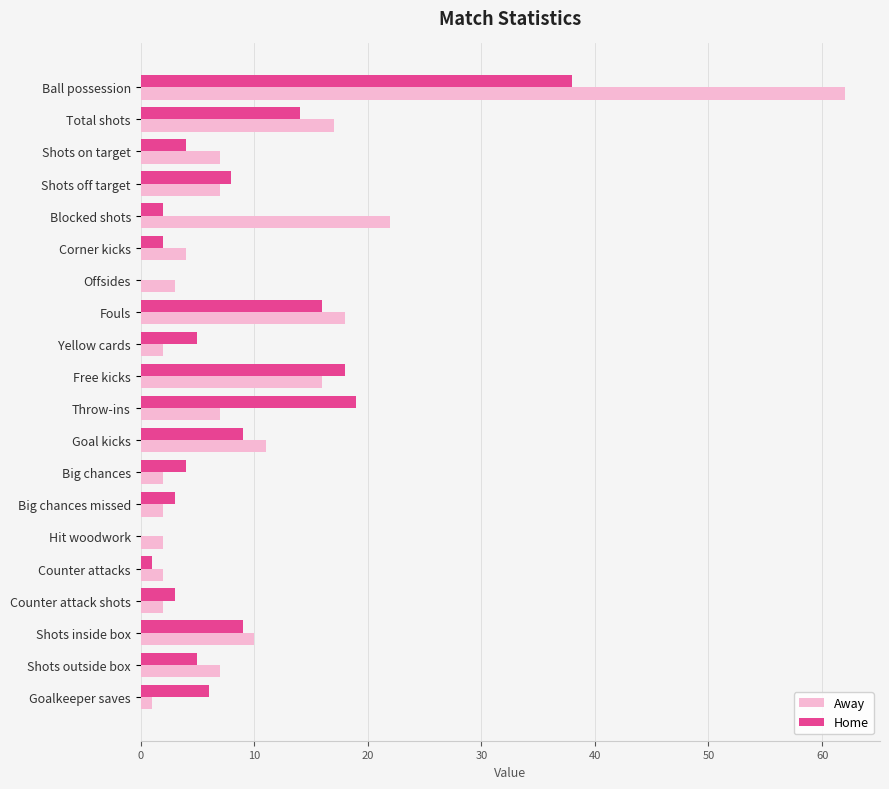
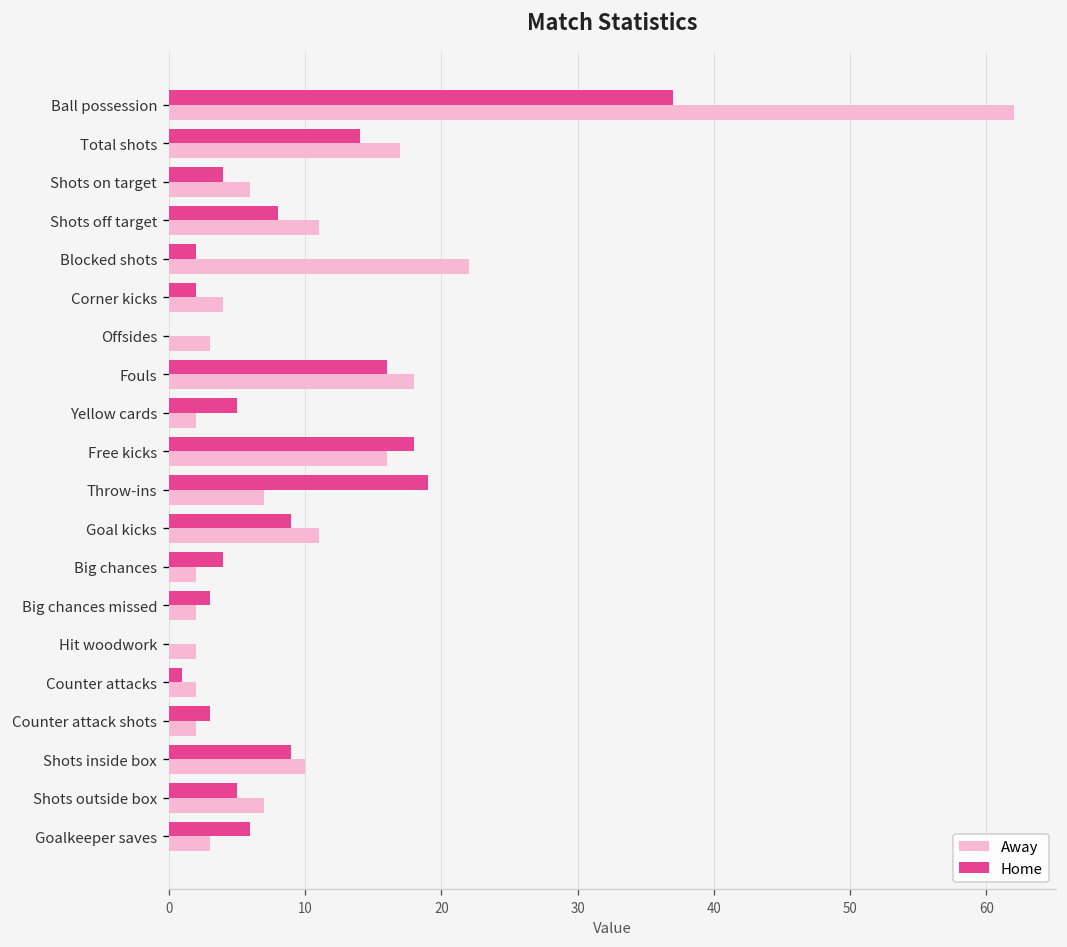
  {
    "Away": {
      "Ball possession": 62,
      "Total shots": 17,
-     "Shots on target": 7,
-     "Shots off target": 7,
+     "Shots on target": 6,
+     "Shots off target": 11,
      "Blocked shots": 22,
      "Corner kicks": 4,
      "Offsides": 3,
      "Fouls": 18,
      "Yellow cards": 2,
      "Free kicks": 16,
      "Throw-ins": 7,
      "Goal kicks": 11,
      "Big chances": 2,
      "Big chances missed": 2,
      "Hit woodwork": 2,
      "Counter attacks": 2,
      "Counter attack shots": 2,
      "Shots inside box": 10,
      "Shots outside box": 7,
-     "Goalkeeper saves": 1
+     "Goalkeeper saves": 3
    },
    "Home": {
-     "Ball possession": 38,
+     "Ball possession": 37,
      "Total shots": 14,
      "Shots on target": 4,
      "Shots off target": 8,
      "Blocked shots": 2,
      "Corner kicks": 2,
      "Offsides": 0,
      "Fouls": 16,
      "Yellow cards": 5,
      "Free kicks": 18,
      "Throw-ins": 19,
      "Goal kicks": 9,
      "Big chances": 4,
      "Big chances missed": 3,
      "Hit woodwork": 0,
      "Counter attacks": 1,
      "Counter attack shots": 3,
      "Shots inside box": 9,
      "Shots outside box": 5,
      "Goalkeeper saves": 6
    }
  }
